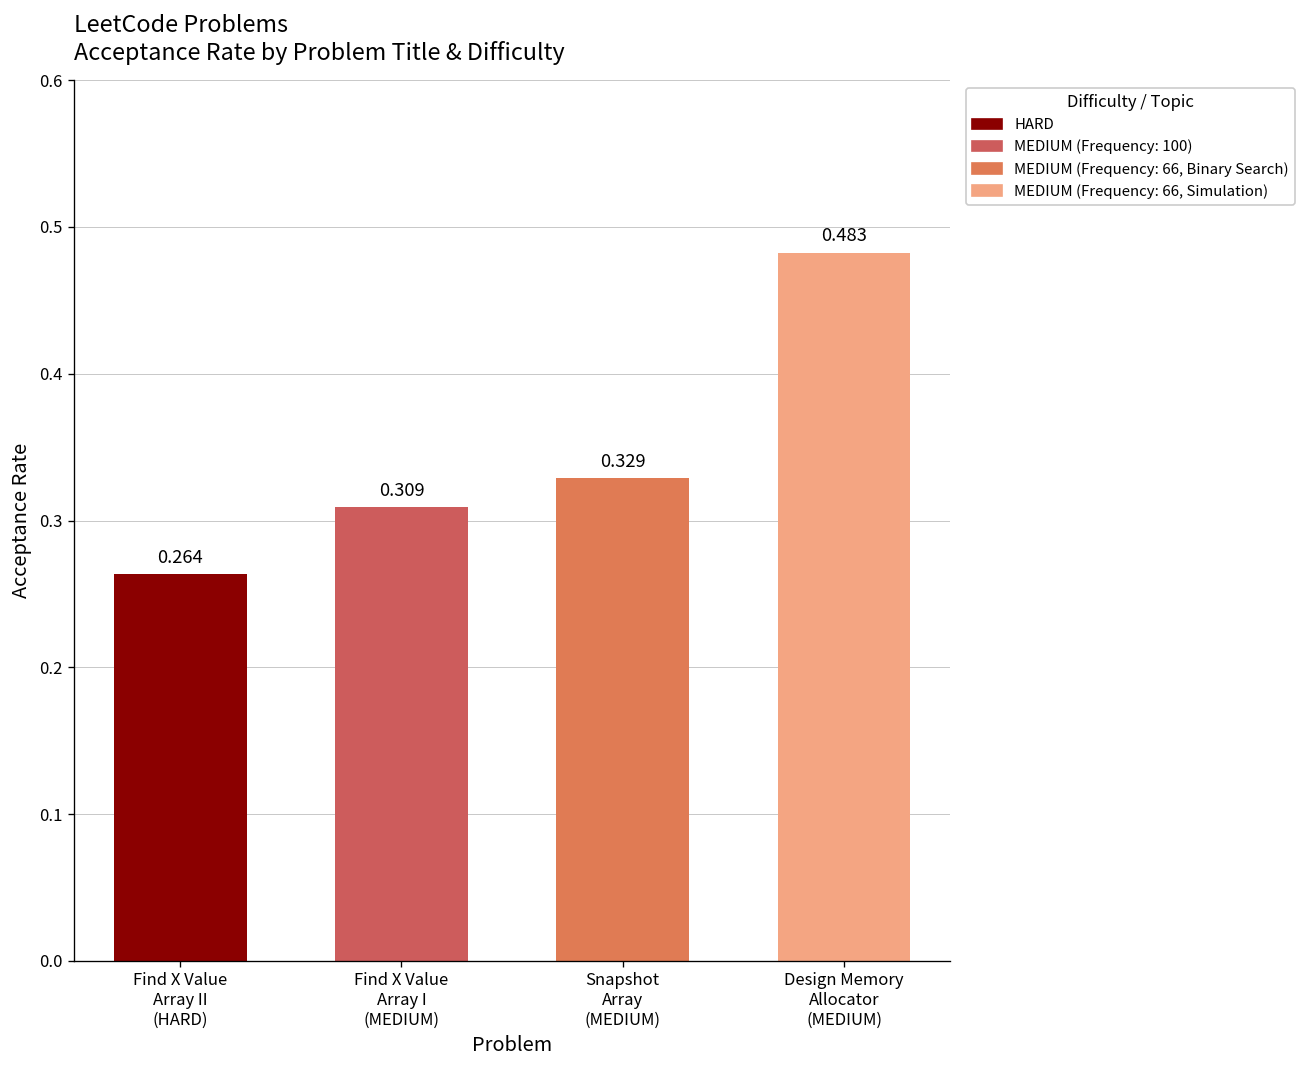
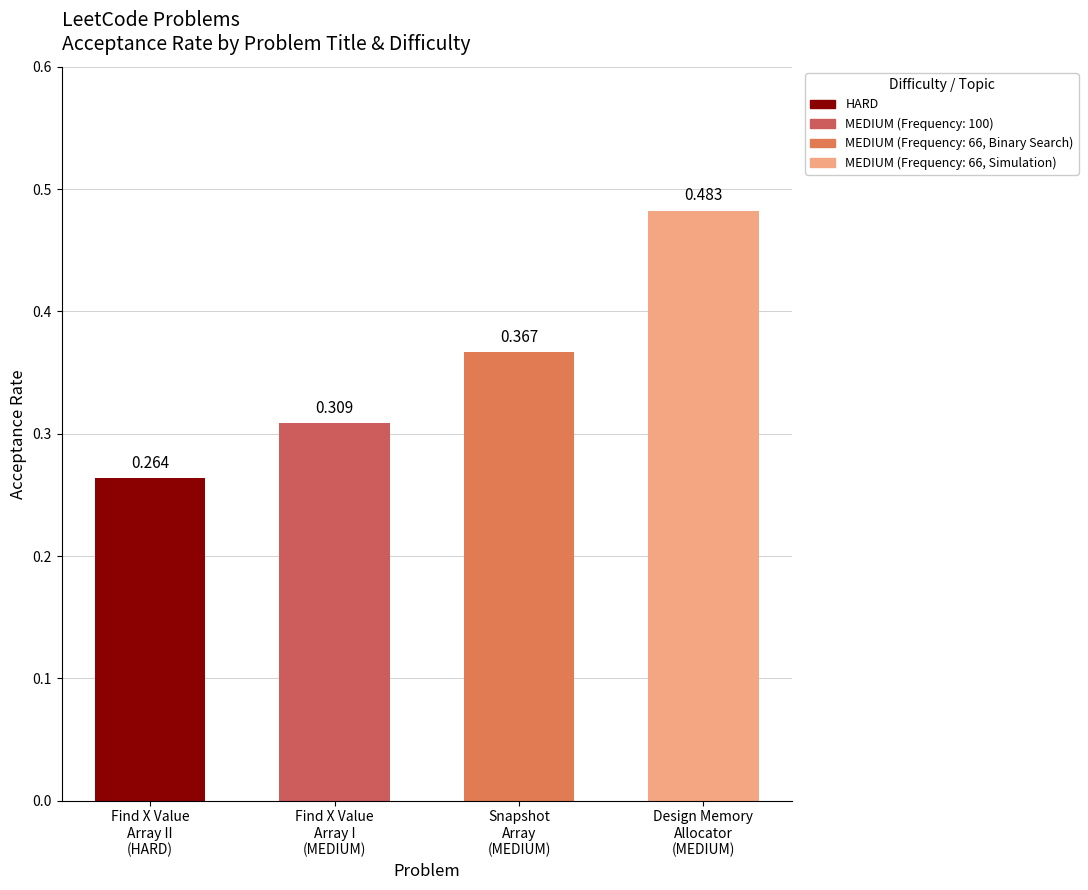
  {
    "Find X Value Array II (HARD)": 0.264,
    "Find X Value Array I (MEDIUM)": 0.309,
-   "Snapshot Array (MEDIUM)": 0.329,
+   "Snapshot Array (MEDIUM)": 0.367,
    "Design Memory Allocator (MEDIUM)": 0.483
  }
